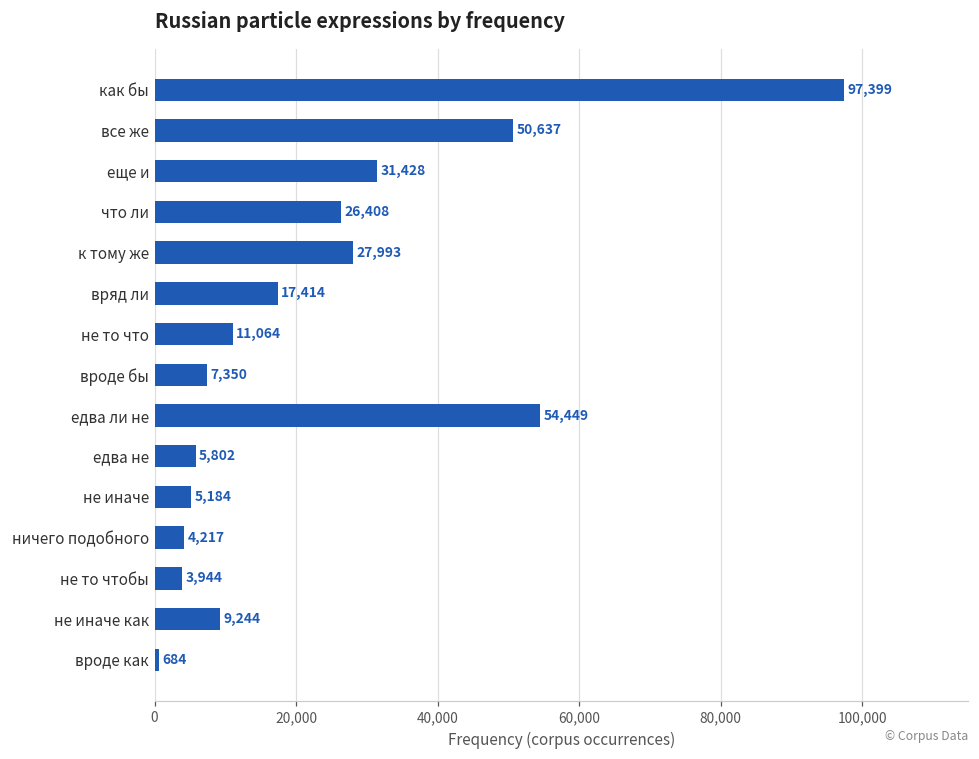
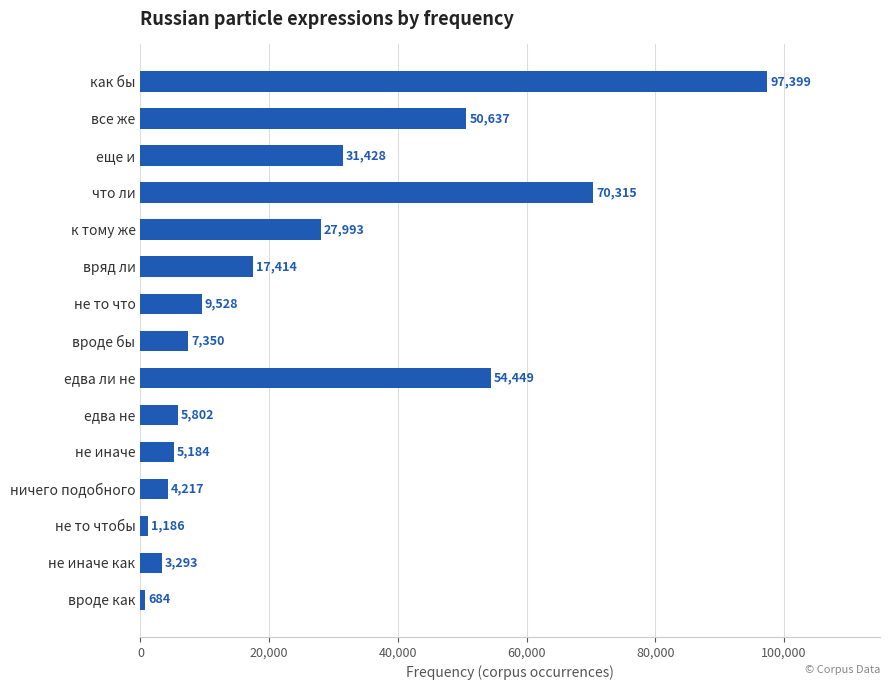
  {
    "как бы": "97,399",
    "все же": "50,637",
    "еще и": "31,428",
-   "что ли": "26,408",
+   "что ли": "70,315",
    "к тому же": "27,993",
    "вряд ли": "17,414",
-   "не то что": "11,064",
+   "не то что": "9,528",
    "вроде бы": "7,350",
    "едва ли не": "54,449",
    "едва не": "5,802",
    "не иначе": "5,184",
    "ничего подобного": "4,217",
-   "не то чтобы": "3,944",
-   "не иначе как": "9,244",
+   "не то чтобы": "1,186",
+   "не иначе как": "3,293",
    "вроде как": "684"
  }
